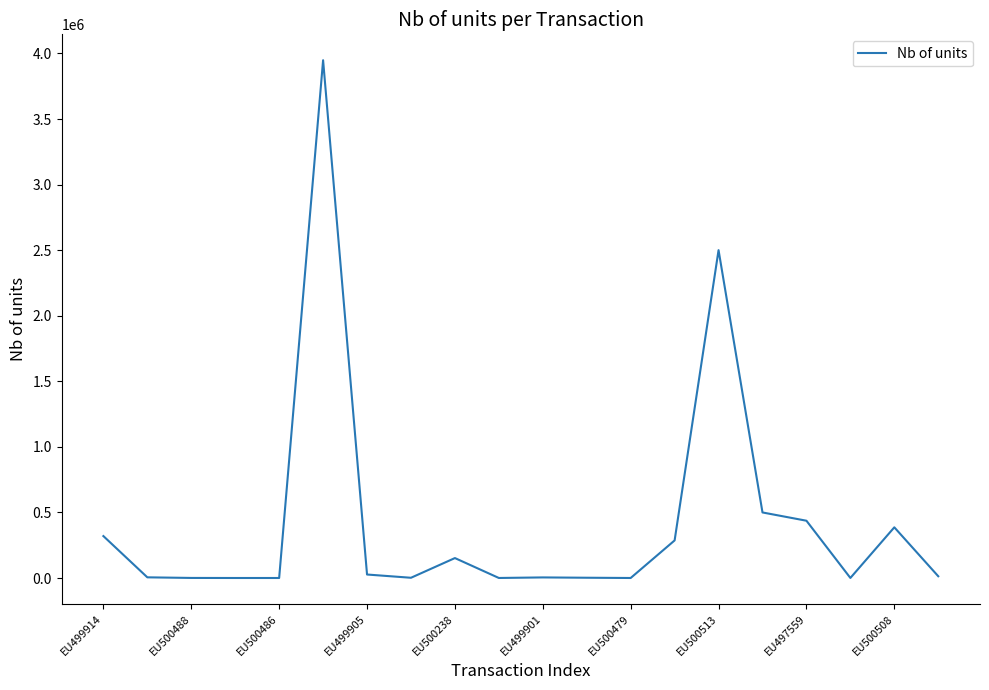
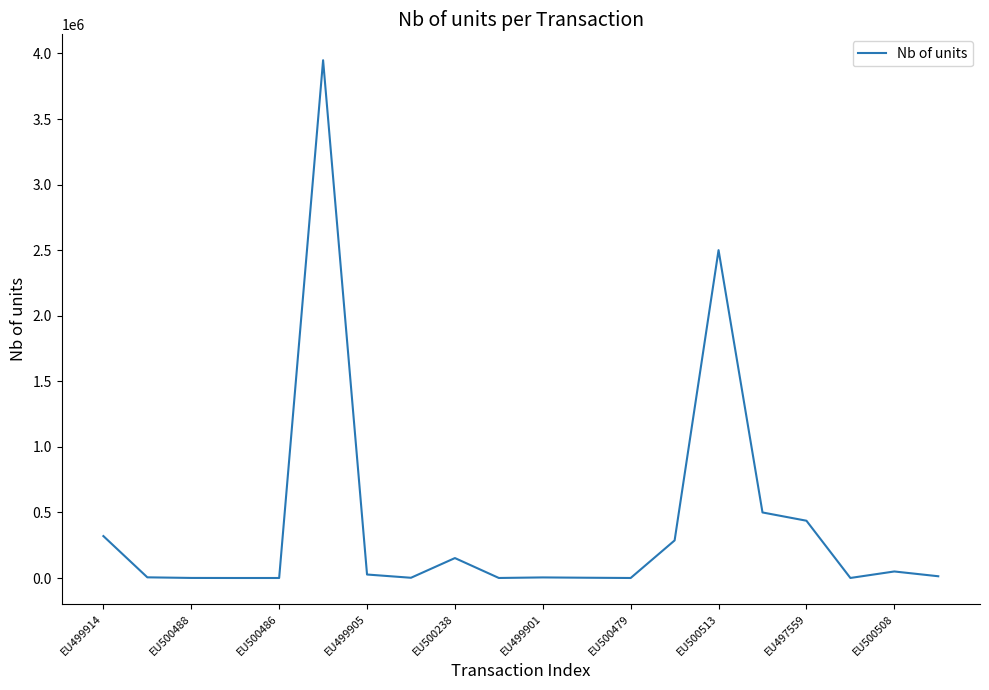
  {
    "EU499914": 320000,
    "EU500488": 0,
    "EU500486": 0,
    "EU499905": 30000,
    "EU500238": 150000,
    "EU499901": 0,
    "EU500479": 0,
    "EU500513": 2500000,
    "EU497559": 440000,
-   "EU500508": 390000
+   "EU500508": 50000
  }
